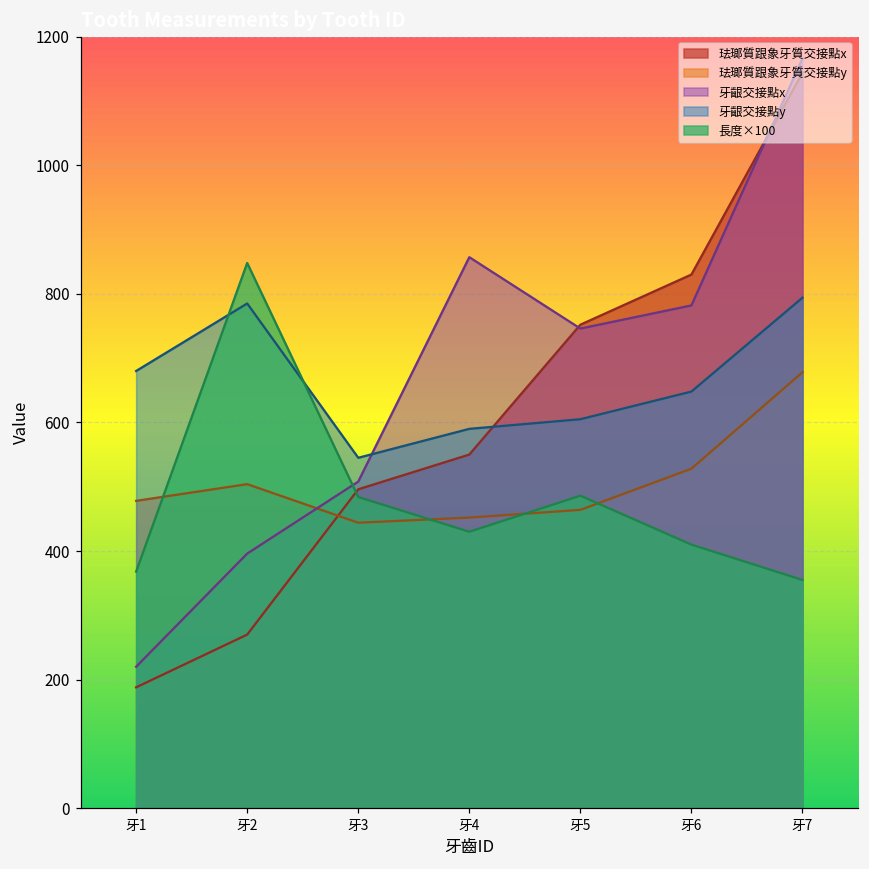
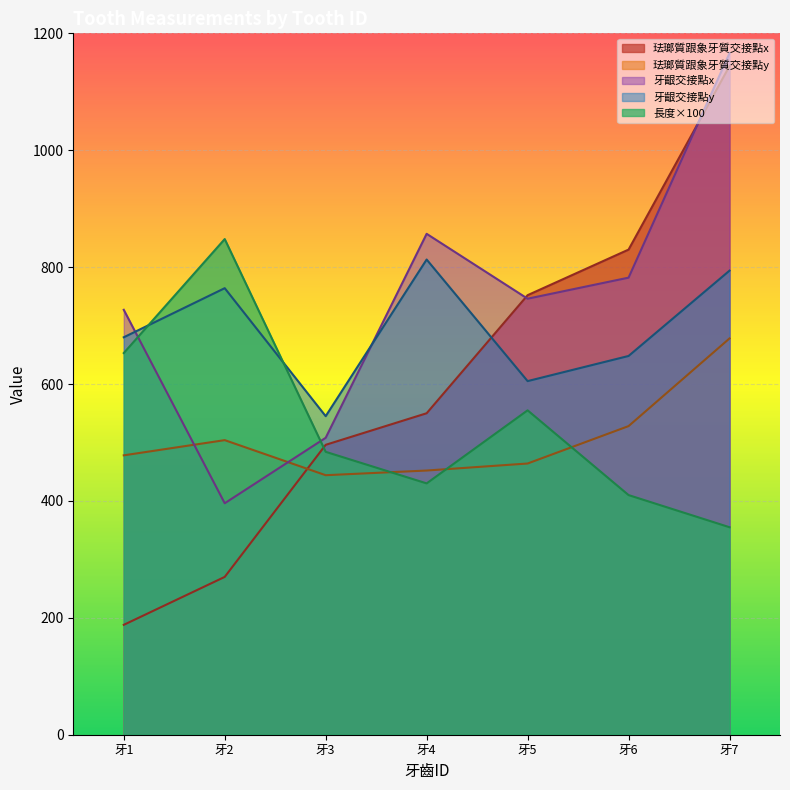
  {
    "牙齦交接點x": {
-     "牙1": 220,
+     "牙1": 730,
      "牙2": 400,
      "牙3": 510,
      "牙4": 860,
      "牙5": 750,
      "牙6": 780
    },
    "牙齦交接點y": {
      "牙1": 680,
-     "牙2": 790,
+     "牙2": 760,
      "牙3": 550,
-     "牙4": 590,
+     "牙4": 810,
      "牙5": 610,
      "牙6": 650,
      "牙7": 790
    },
    "長度×100": {
-     "牙1": 370,
+     "牙1": 650,
      "牙2": 850,
      "牙3": 480,
      "牙4": 430,
-     "牙5": 490,
+     "牙5": 560,
      "牙6": 410,
      "牙7": 360
    }
  }
